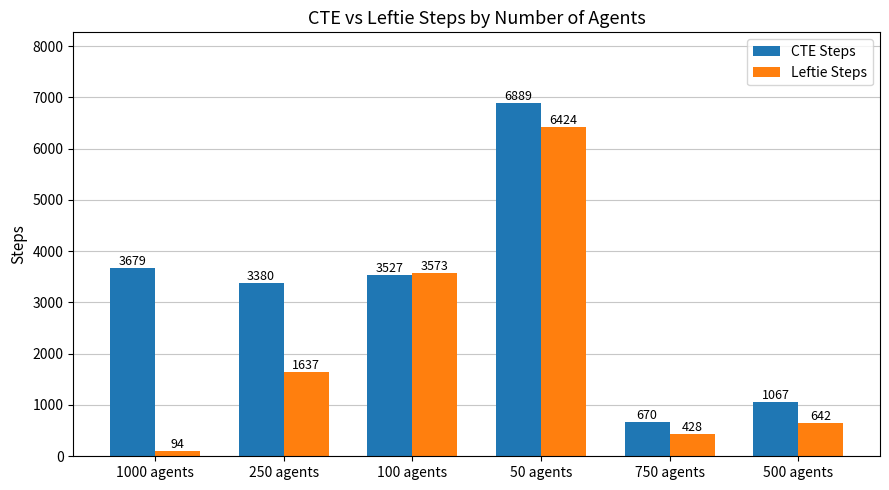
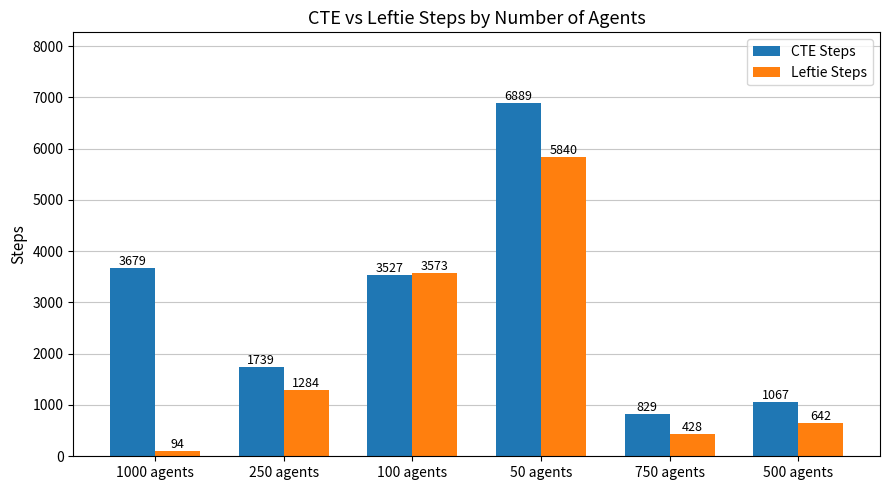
  {
    "CTE Steps": {
      "1000 agents": 3679,
-     "250 agents": 3380,
+     "250 agents": 1739,
      "100 agents": 3527,
      "50 agents": 6889,
-     "750 agents": 670,
+     "750 agents": 829,
      "500 agents": 1067
    },
    "Leftie Steps": {
      "1000 agents": 94,
-     "250 agents": 1637,
+     "250 agents": 1284,
      "100 agents": 3573,
-     "50 agents": 6424,
+     "50 agents": 5840,
      "750 agents": 428,
      "500 agents": 642
    }
  }
